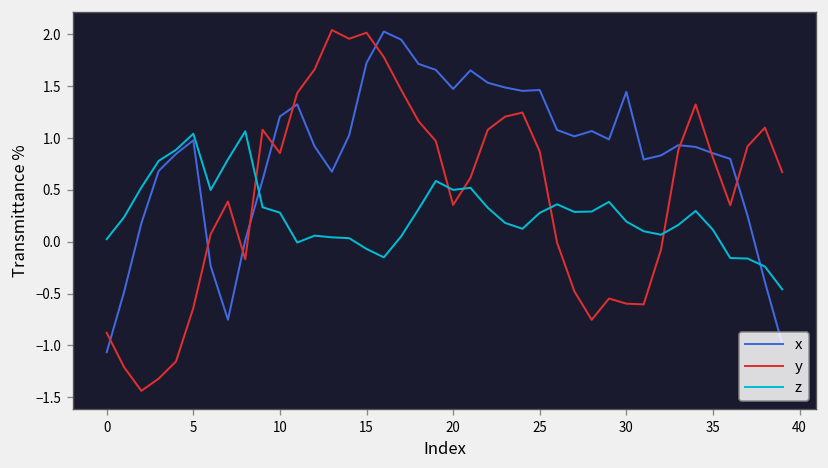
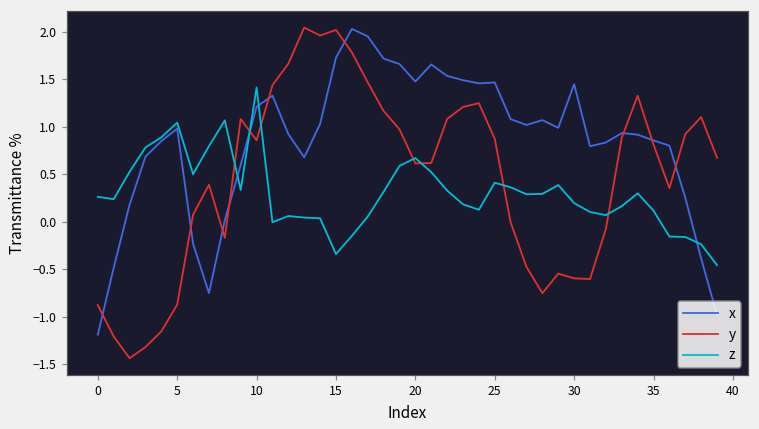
  {
    "x": {
-     "0": -1.1,
+     "0": -1.2,
      "5": 1.0,
      "10": 1.2,
      "15": 1.7,
      "20": 1.5,
      "25": 1.5,
      "30": 1.4,
      "35": 0.9
    },
    "y": {
      "0": -0.9,
-     "5": -0.6,
+     "5": -0.9,
      "10": 0.9,
      "15": 2.0,
-     "20": 0.4,
+     "20": 0.6,
      "25": 0.9,
      "30": -0.6,
      "35": 0.8
    },
    "z": {
-     "0": 0.0,
+     "0": 0.3,
      "5": 1.0,
-     "10": 0.3,
-     "15": -0.1,
-     "20": 0.5,
-     "25": 0.3,
+     "10": 1.4,
+     "15": -0.3,
+     "20": 0.7,
+     "25": 0.4,
      "30": 0.2,
      "35": 0.1
    }
  }
